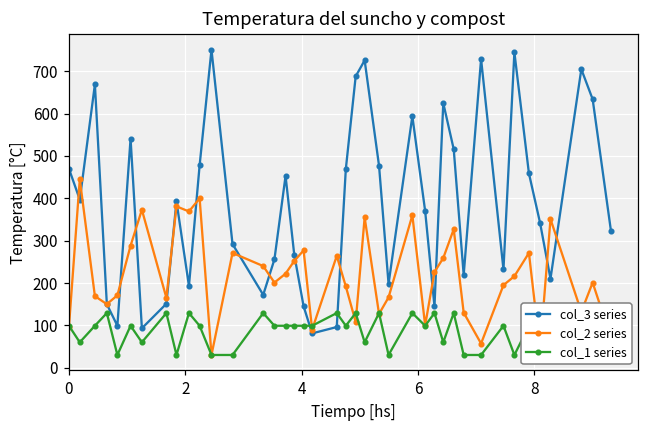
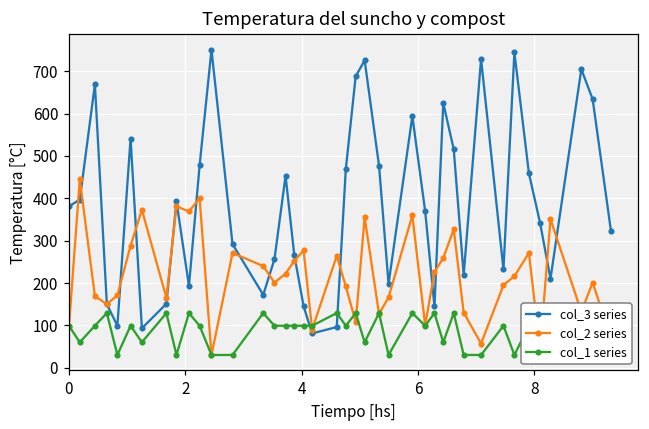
  {
    "col_3 series": {
-     "0": 470
+     "0": 380
    }
  }
